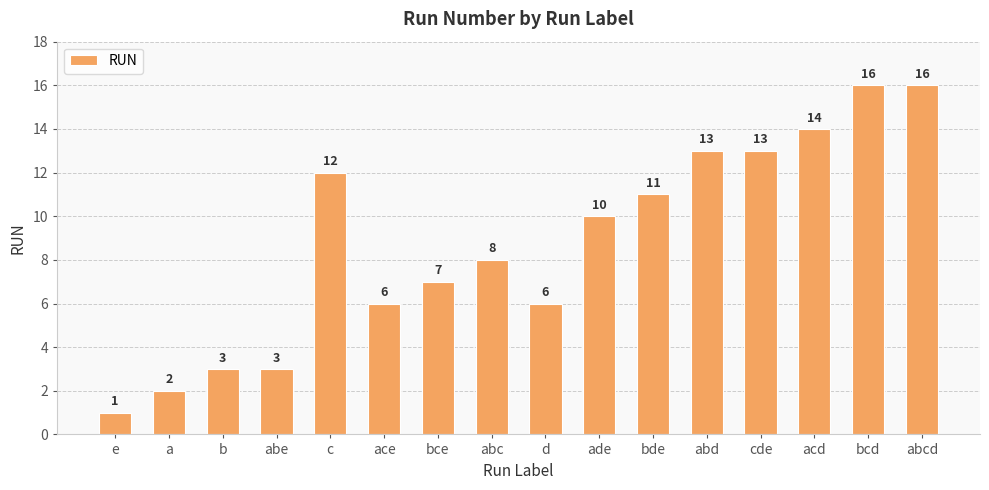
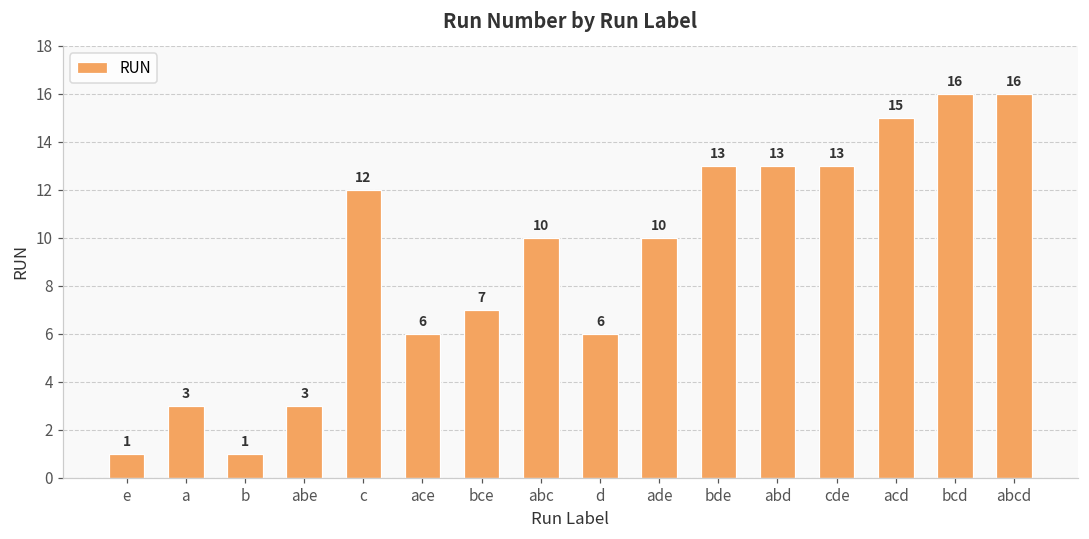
  {
    "e": 1,
-   "a": 2,
-   "b": 3,
+   "a": 3,
+   "b": 1,
    "abe": 3,
    "c": 12,
    "ace": 6,
    "bce": 7,
-   "abc": 8,
+   "abc": 10,
    "d": 6,
    "ade": 10,
-   "bde": 11,
+   "bde": 13,
    "abd": 13,
    "cde": 13,
-   "acd": 14,
+   "acd": 15,
    "bcd": 16,
    "abcd": 16
  }
